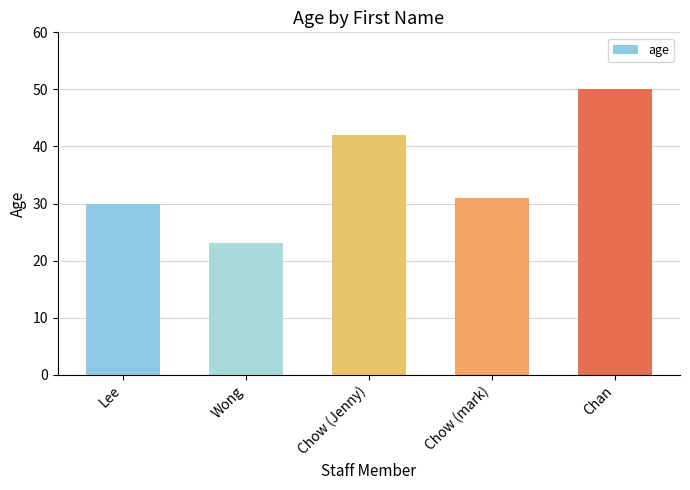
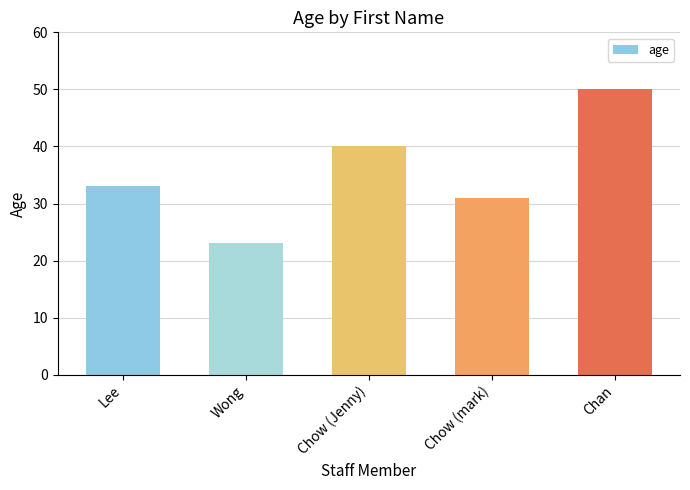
  {
-   "Lee": 30,
+   "Lee": 33,
    "Wong": 23,
-   "Chow (Jenny)": 42,
+   "Chow (Jenny)": 40,
    "Chow (mark)": 31,
    "Chan": 50
  }
